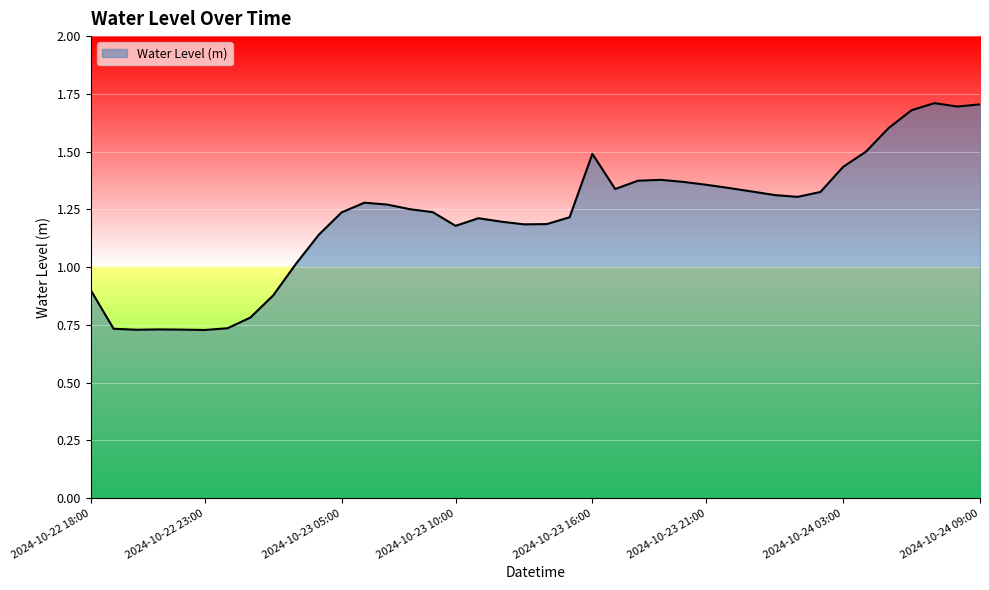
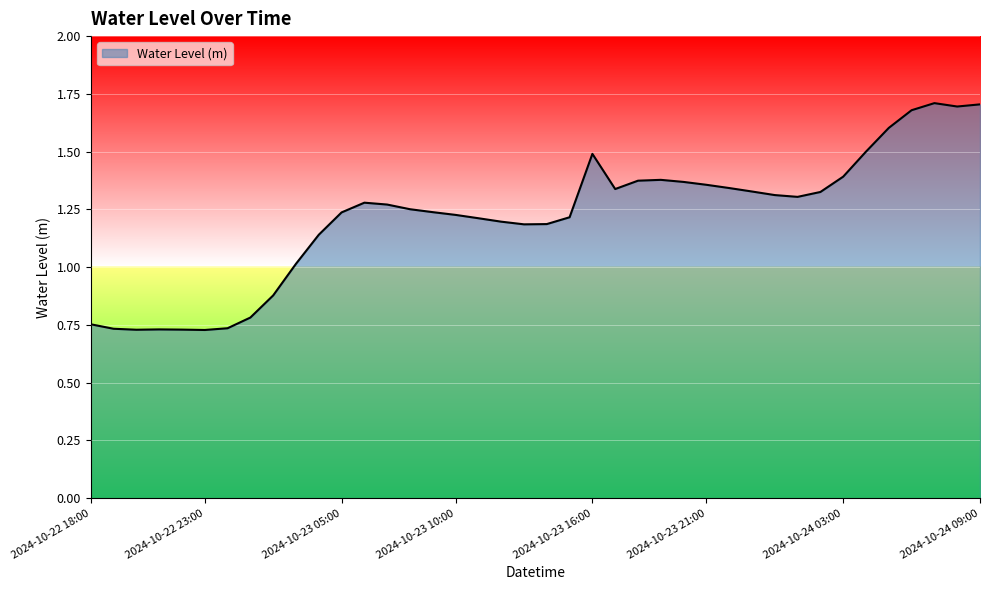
  {
-   "2024-10-22 18:00": 0.90,
+   "2024-10-22 18:00": 0.75,
    "2024-10-22 23:00": 0.73,
    "2024-10-23 05:00": 1.24,
-   "2024-10-23 10:00": 1.18,
+   "2024-10-23 10:00": 1.23,
    "2024-10-23 16:00": 1.49,
    "2024-10-23 21:00": 1.36,
-   "2024-10-24 03:00": 1.43,
+   "2024-10-24 03:00": 1.39,
    "2024-10-24 09:00": 1.70
  }
